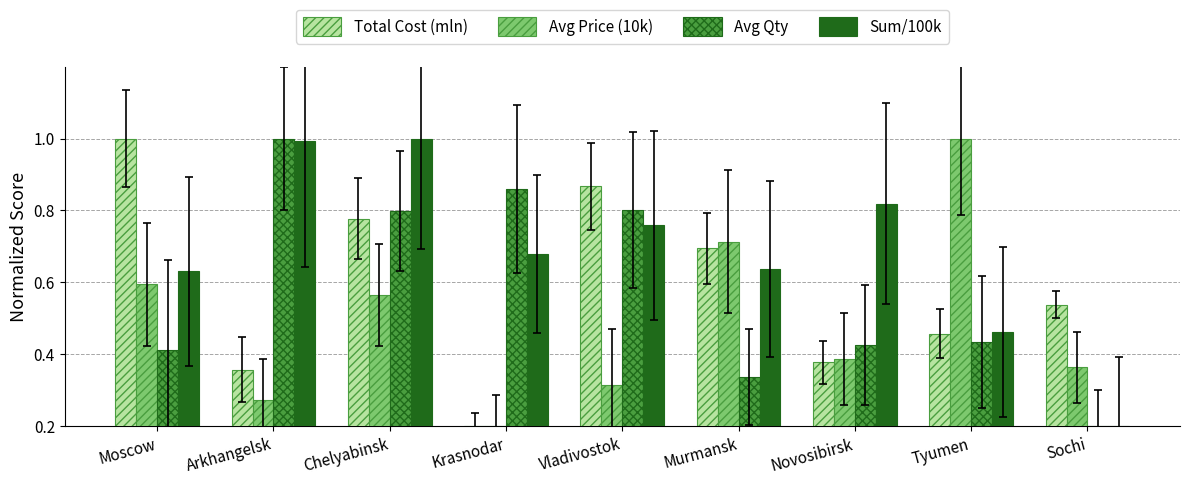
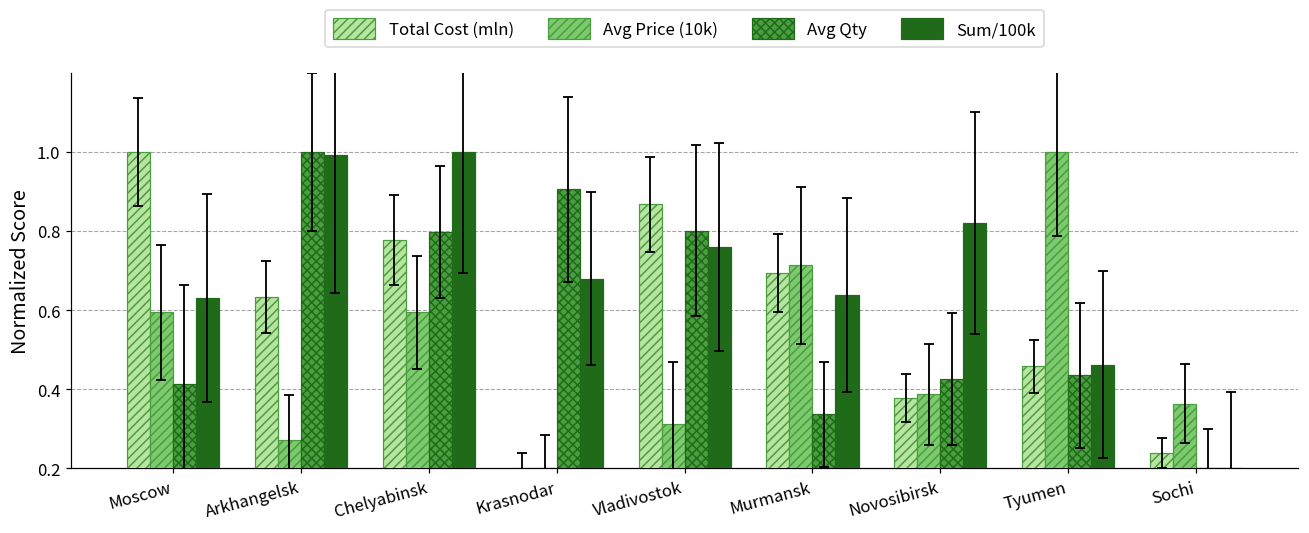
  {
    "Total Cost (mln)": {
      "Moscow": 1.00,
-     "Arkhangelsk": 0.36,
+     "Arkhangelsk": 0.63,
      "Chelyabinsk": 0.78,
      "Krasnodar": 0.20,
      "Vladivostok": 0.87,
      "Murmansk": 0.69,
      "Novosibirsk": 0.38,
      "Tyumen": 0.46,
-     "Sochi": 0.54
+     "Sochi": 0.24
    },
    "Avg Price (10k)": {
      "Moscow": 0.59,
      "Arkhangelsk": 0.27,
-     "Chelyabinsk": 0.56,
+     "Chelyabinsk": 0.59,
      "Krasnodar": 0.20,
      "Vladivostok": 0.31,
      "Murmansk": 0.71,
      "Novosibirsk": 0.39,
      "Tyumen": 1.00,
      "Sochi": 0.36
    },
    "Avg Qty": {
      "Moscow": 0.41,
      "Arkhangelsk": 1.00,
      "Chelyabinsk": 0.80,
-     "Krasnodar": 0.86,
+     "Krasnodar": 0.91,
      "Vladivostok": 0.80,
      "Murmansk": 0.34,
      "Novosibirsk": 0.43,
      "Tyumen": 0.44,
      "Sochi": 0.20
    },
    "Sum/100k": {
      "Moscow": 0.63,
      "Arkhangelsk": 0.99,
      "Chelyabinsk": 1.00,
      "Krasnodar": 0.68,
      "Vladivostok": 0.76,
      "Murmansk": 0.64,
      "Novosibirsk": 0.82,
      "Tyumen": 0.46,
      "Sochi": 0.20
    }
  }
